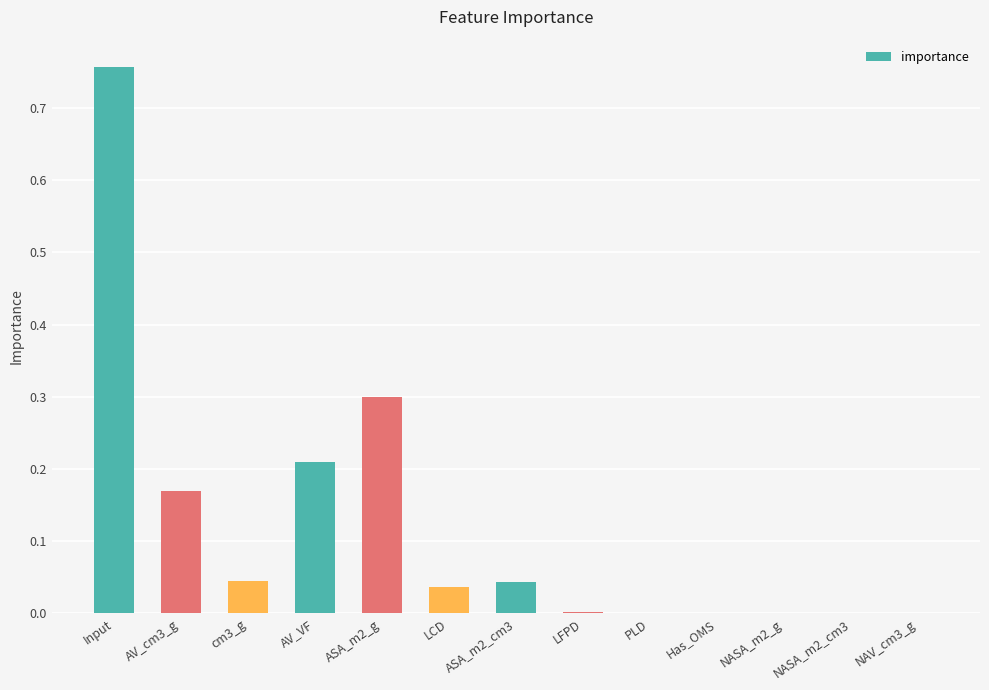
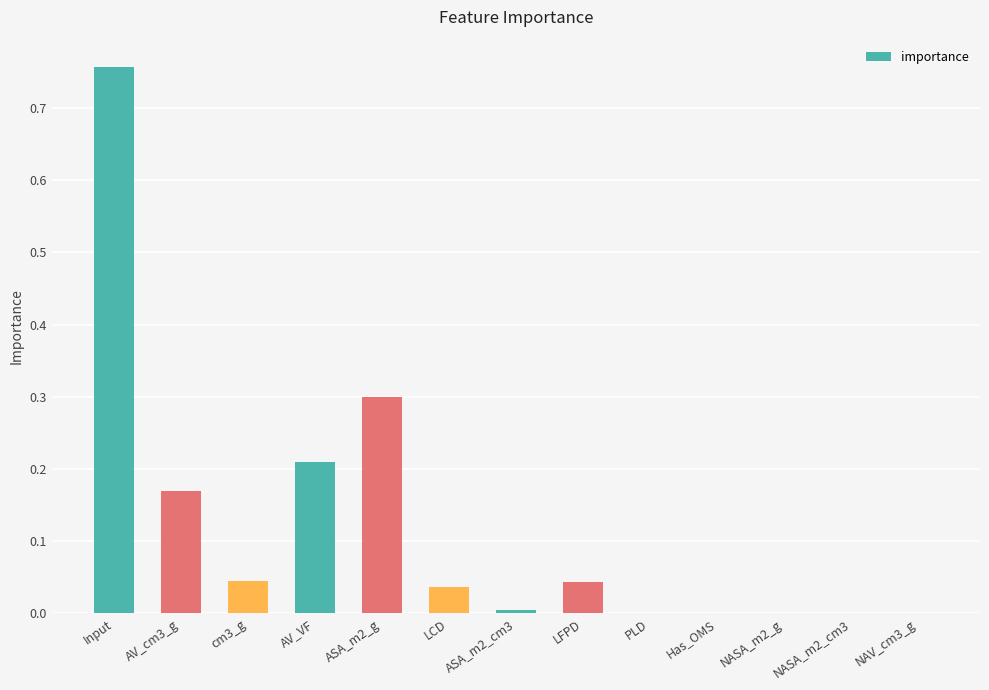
  {
    "Input": 0.76,
    "AV_cm3_g": 0.17,
    "cm3_g": 0.05,
    "AV_VF": 0.21,
    "ASA_m2_g": 0.30,
    "LCD": 0.04,
-   "ASA_m2_cm3": 0.04,
-   "LFPD": 0.00
+   "ASA_m2_cm3": 0.00,
+   "LFPD": 0.04
  }
